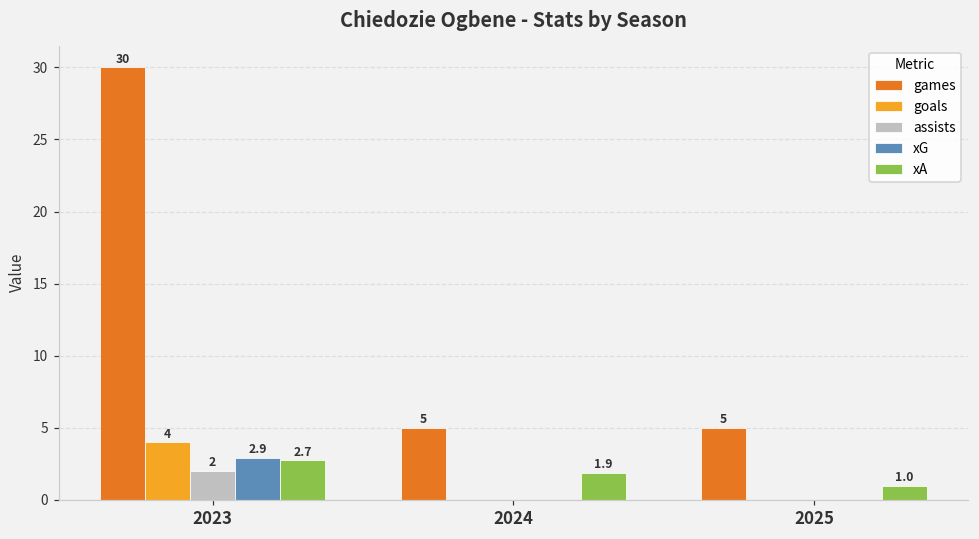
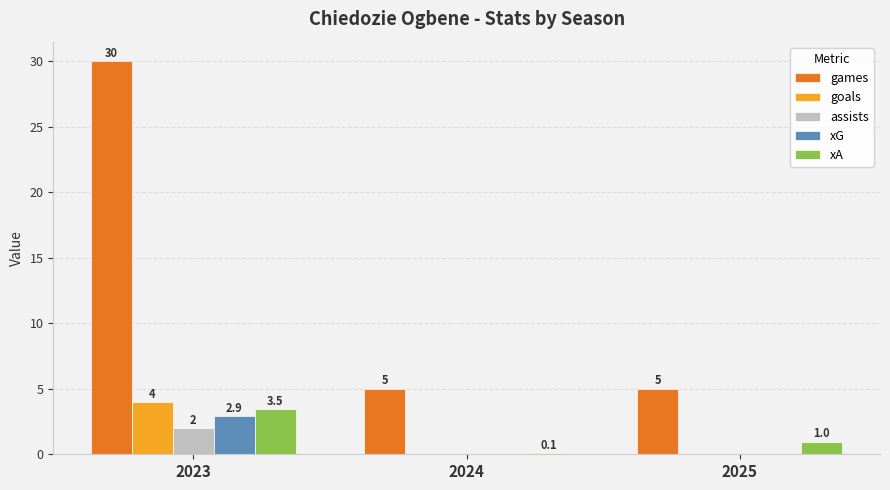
  {
    "assists": {
      "2023": 2
    },
    "xG": {
      "2023": 2.9
    },
    "xA": {
-     "2023": 2.7,
-     "2024": 1.9,
+     "2023": 3.5,
+     "2024": 0.1,
      "2025": 1.0
    }
  }
